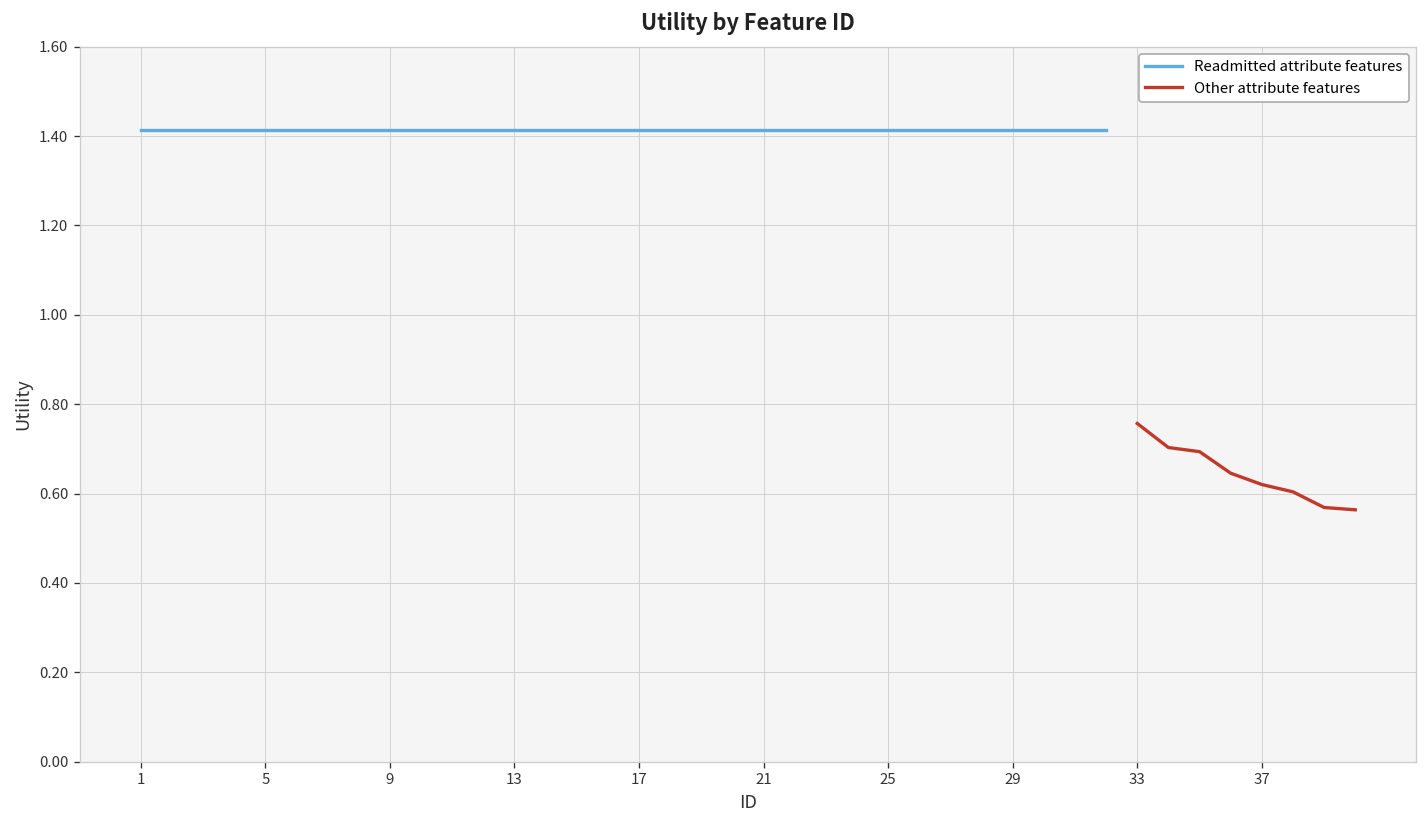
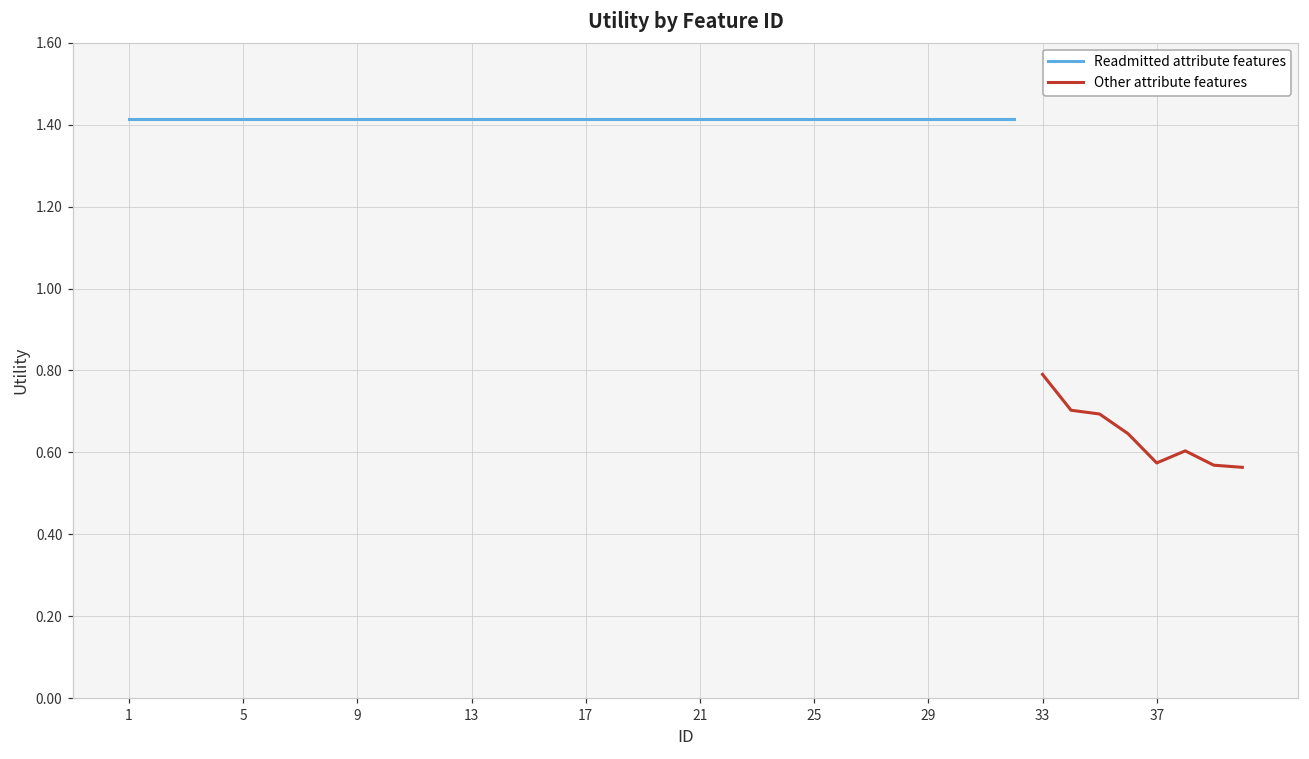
  {
    "Readmitted attribute features": {
      "1": 1.41,
      "5": 1.41,
      "9": 1.41,
      "13": 1.41,
      "17": 1.41,
      "21": 1.41,
      "25": 1.41,
      "29": 1.41
    },
    "Other attribute features": {
-     "33": 0.76,
-     "37": 0.62
+     "33": 0.79,
+     "37": 0.57
    }
  }
